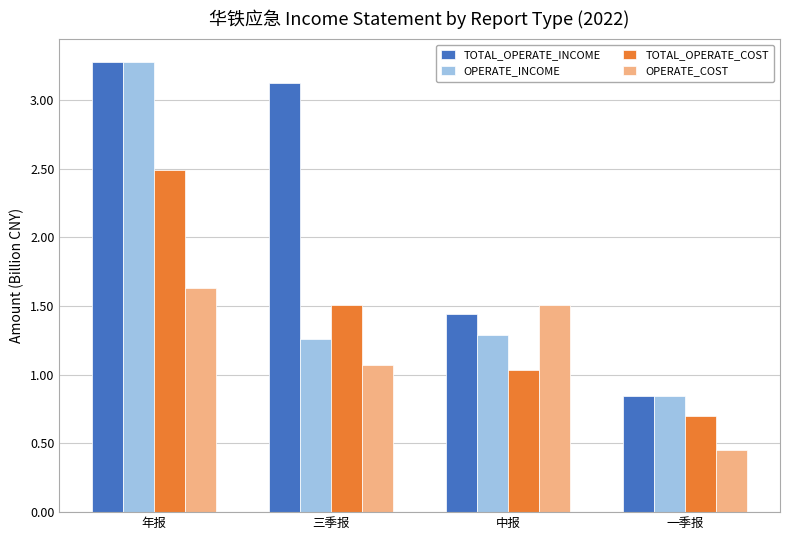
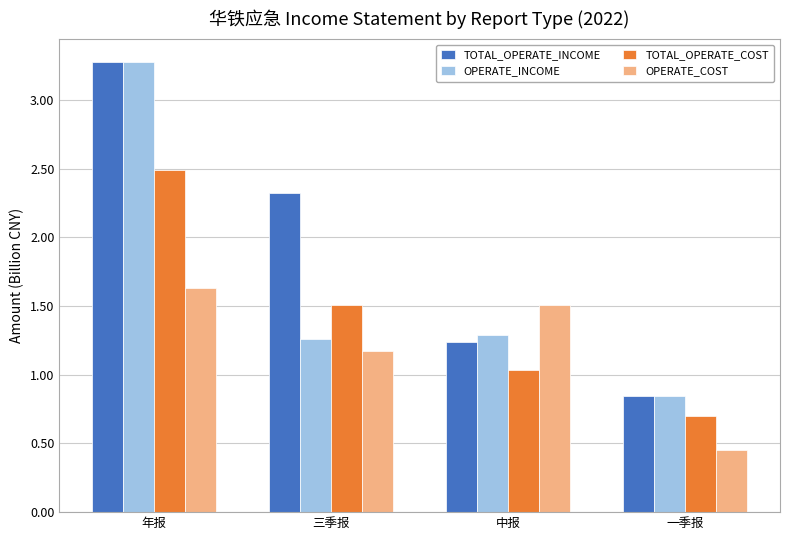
  {
    "TOTAL_OPERATE_INCOME": {
      "年报": 3.28,
-     "三季报": 3.12,
-     "中报": 1.44,
+     "三季报": 2.32,
+     "中报": 1.24,
      "一季报": 0.84
    },
    "OPERATE_INCOME": {
      "年报": 3.28,
      "三季报": 1.26,
      "中报": 1.29,
      "一季报": 0.84
    },
    "TOTAL_OPERATE_COST": {
      "年报": 2.49,
      "三季报": 1.51,
      "中报": 1.04,
      "一季报": 0.70
    },
    "OPERATE_COST": {
      "年报": 1.63,
-     "三季报": 1.07,
+     "三季报": 1.17,
      "中报": 1.51,
      "一季报": 0.45
    }
  }
